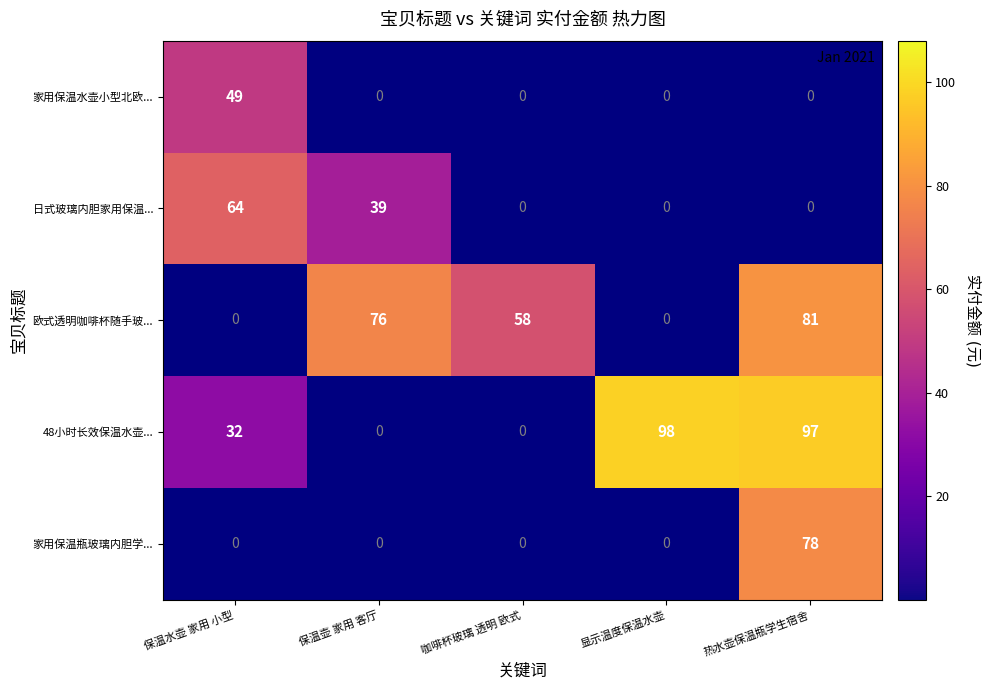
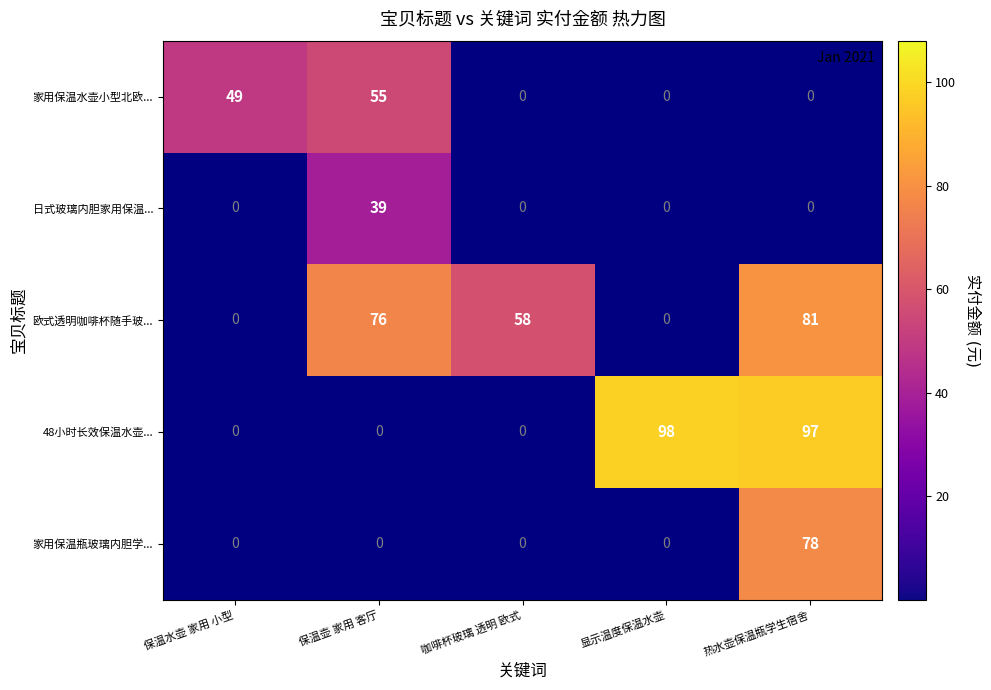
  {
    "家用保温水壶小型北欧...": {
      "保温水壶 家用 小型": 49,
-     "保温壶 家用 客厅": 0,
+     "保温壶 家用 客厅": 55,
      "咖啡杯玻璃 透明 欧式": 0,
      "显示温度保温水壶": 0,
      "热水壶保温瓶学生宿舍": 0
    },
    "日式玻璃内胆家用保温...": {
-     "保温水壶 家用 小型": 64,
+     "保温水壶 家用 小型": 0,
      "保温壶 家用 客厅": 39,
      "咖啡杯玻璃 透明 欧式": 0,
      "显示温度保温水壶": 0,
      "热水壶保温瓶学生宿舍": 0
    },
    "欧式透明咖啡杯随手玻...": {
      "保温水壶 家用 小型": 0,
      "保温壶 家用 客厅": 76,
      "咖啡杯玻璃 透明 欧式": 58,
      "显示温度保温水壶": 0,
      "热水壶保温瓶学生宿舍": 81
    },
    "48小时长效保温水壶...": {
-     "保温水壶 家用 小型": 32,
+     "保温水壶 家用 小型": 0,
      "保温壶 家用 客厅": 0,
      "咖啡杯玻璃 透明 欧式": 0,
      "显示温度保温水壶": 98,
      "热水壶保温瓶学生宿舍": 97
    },
    "家用保温瓶玻璃内胆学...": {
      "保温水壶 家用 小型": 0,
      "保温壶 家用 客厅": 0,
      "咖啡杯玻璃 透明 欧式": 0,
      "显示温度保温水壶": 0,
      "热水壶保温瓶学生宿舍": 78
    }
  }
